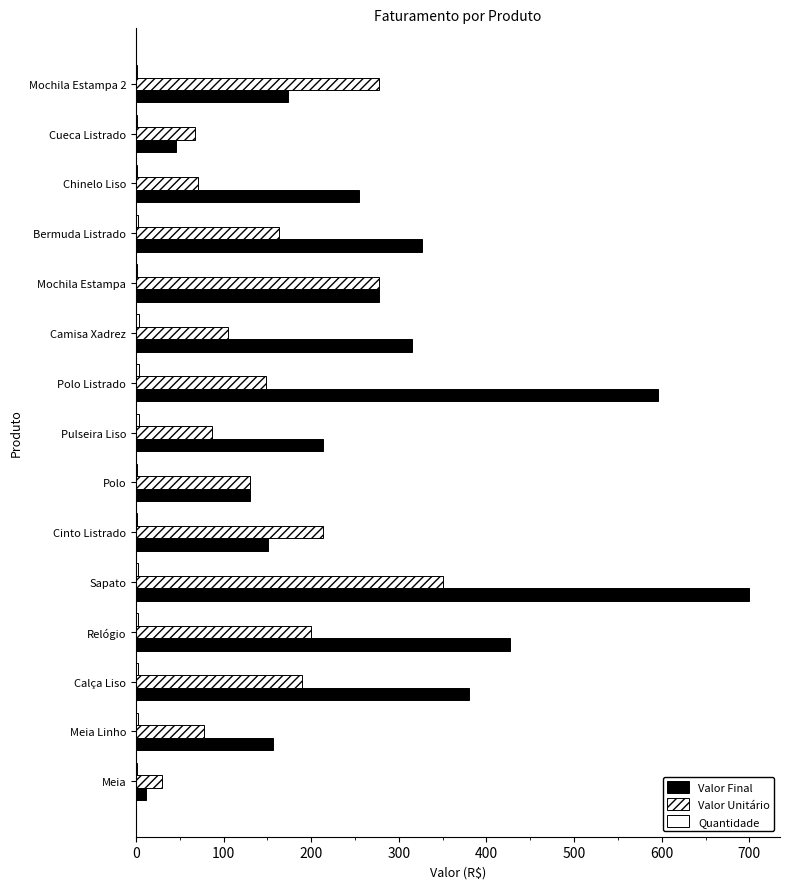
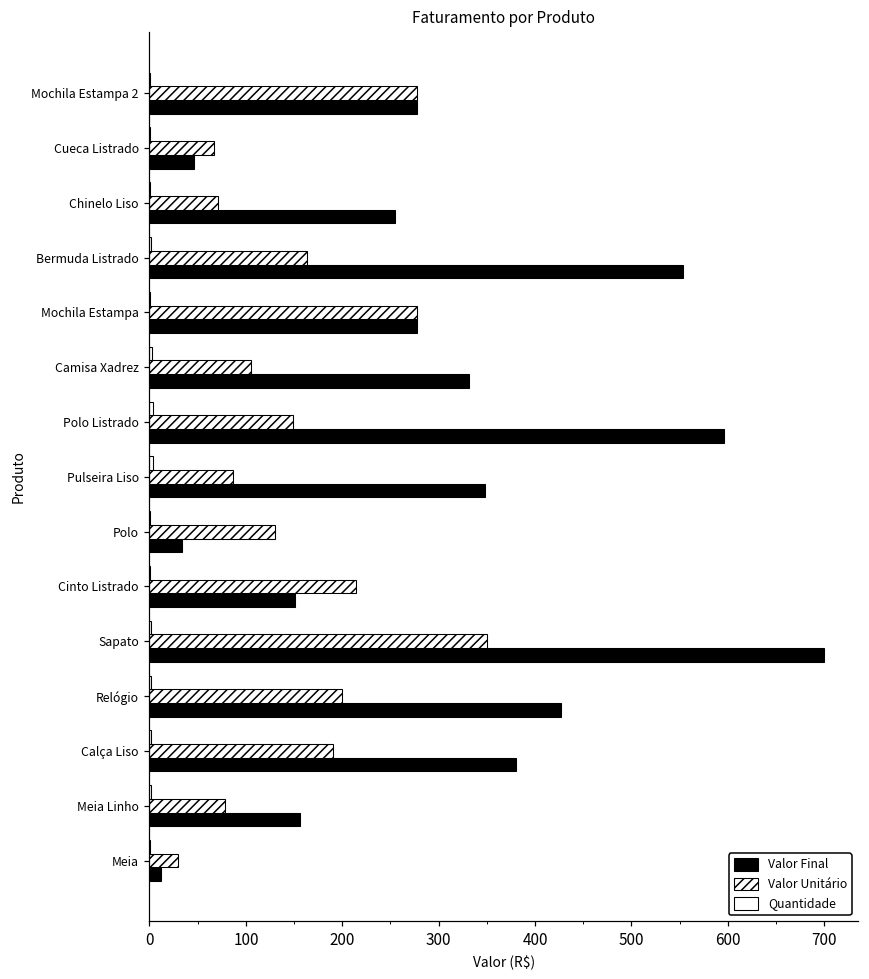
  {
    "Valor Final": {
-     "Mochila Estampa 2": 170,
+     "Mochila Estampa 2": 280,
      "Cueca Listrado": 50,
      "Chinelo Liso": 260,
-     "Bermuda Listrado": 330,
+     "Bermuda Listrado": 550,
      "Mochila Estampa": 280,
-     "Camisa Xadrez": 320,
+     "Camisa Xadrez": 330,
      "Polo Listrado": 600,
-     "Pulseira Liso": 210,
-     "Polo": 130,
+     "Pulseira Liso": 350,
+     "Polo": 30,
      "Cinto Listrado": 150,
      "Sapato": 700,
      "Relógio": 430,
      "Calça Liso": 380,
      "Meia Linho": 160,
      "Meia": 10
    }
  }
